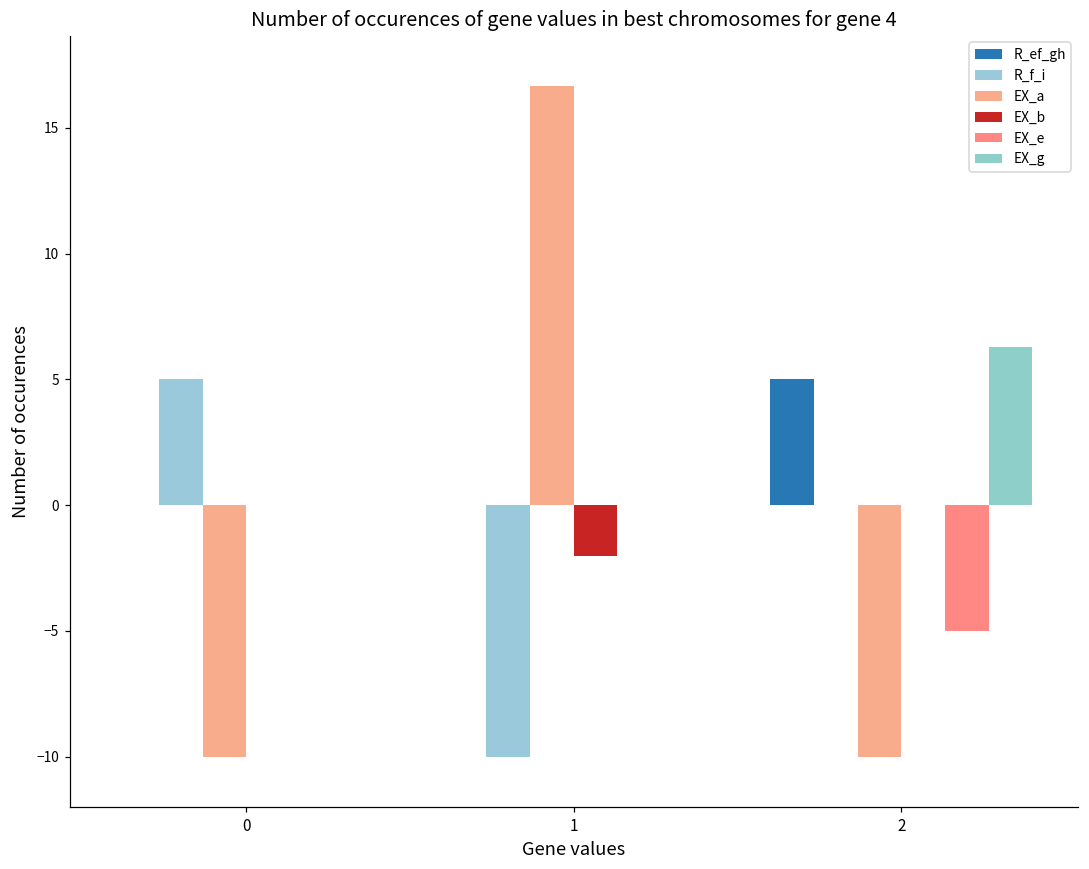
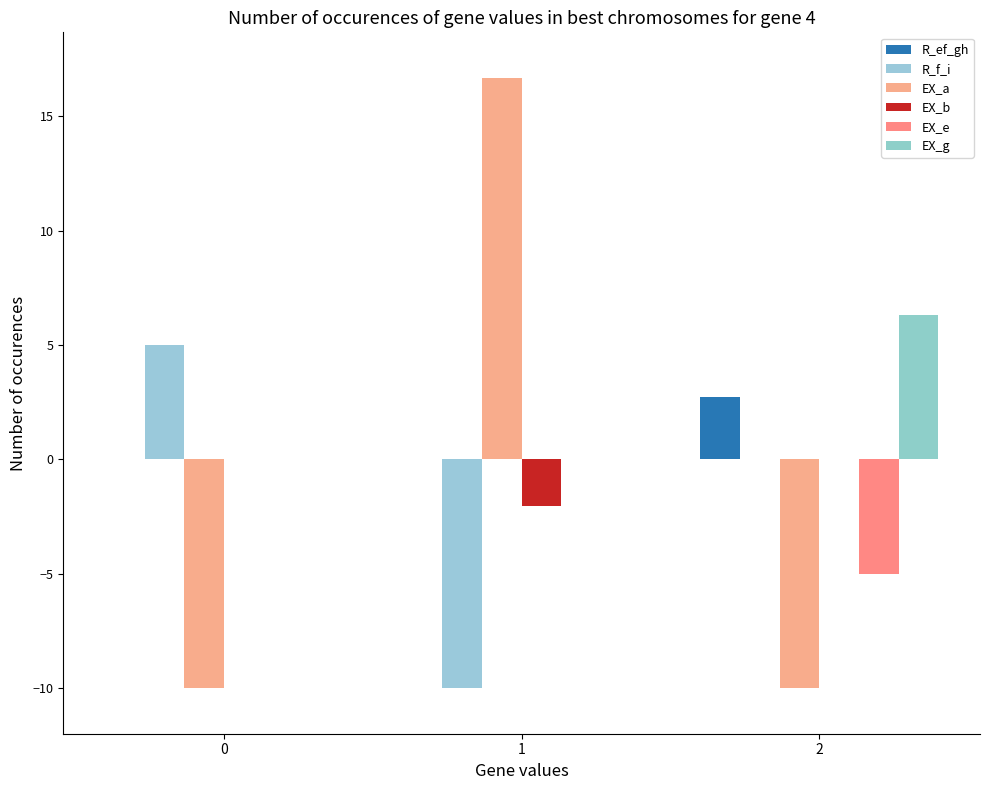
  {
    "R_ef_gh": {
      "0": 0.0,
      "1": 0.0,
-     "2": 5.0
+     "2": 2.7
    },
    "EX_b": {
      "0": 0.0,
      "1": -2.0,
      "2": 0.0
    }
  }
